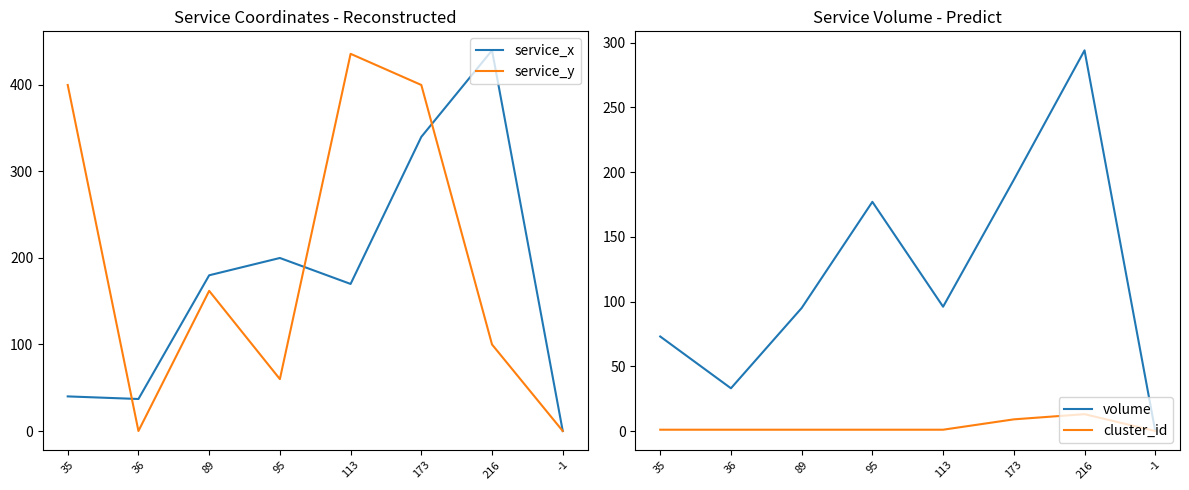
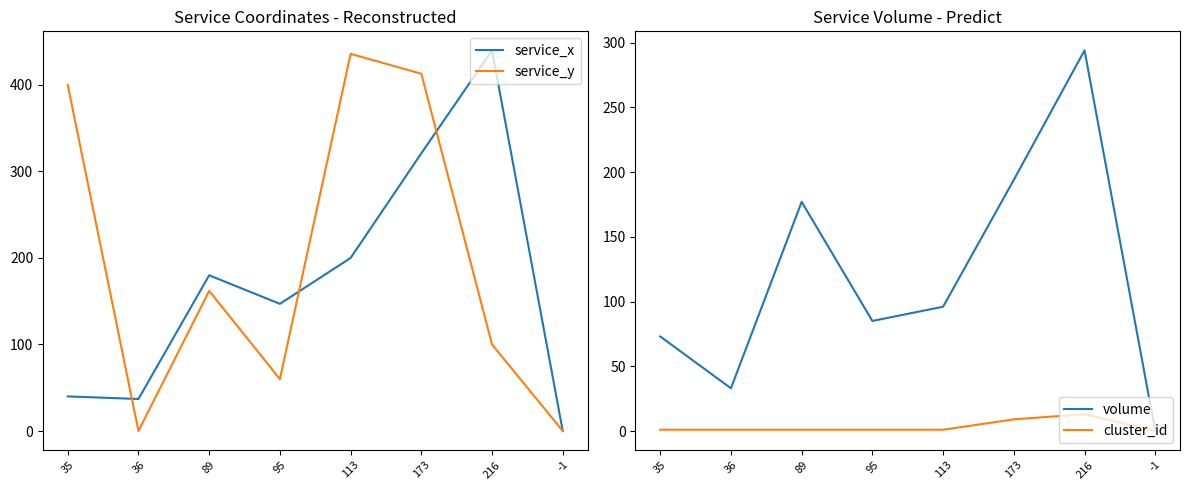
  {
    "Service Coordinates - Reconstructed": {
      "service_x": {
        "35": 40,
        "36": 40,
        "89": 180,
-       "95": 200,
-       "113": 170,
-       "173": 340
+       "95": 150,
+       "113": 200,
+       "173": 320
      },
      "service_y": {
        "35": 400,
        "36": 0,
        "89": 160,
        "95": 60,
        "113": 440,
-       "173": 400,
+       "173": 410,
        "216": 100
      }
    },
    "Service Volume - Predict": {
      "volume": {
        "35": 73,
        "36": 33,
-       "89": 95,
-       "95": 177,
+       "89": 177,
+       "95": 85,
        "113": 96,
        "173": 194,
        "216": 294
      },
      "cluster_id": {
        "35": 1,
        "36": 1,
        "89": 1,
        "95": 1,
        "113": 1,
        "173": 9
      }
    }
  }
